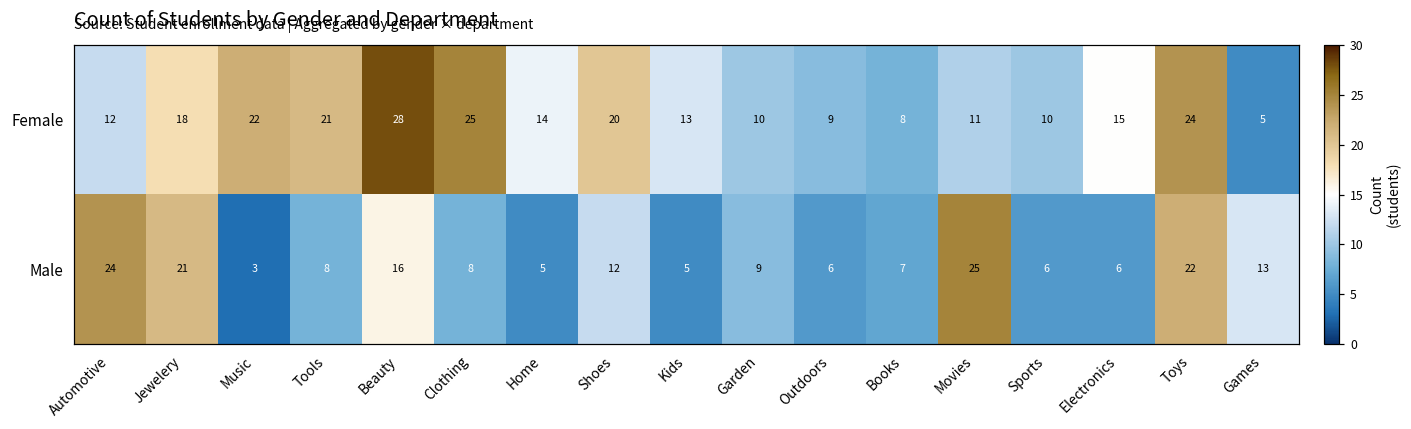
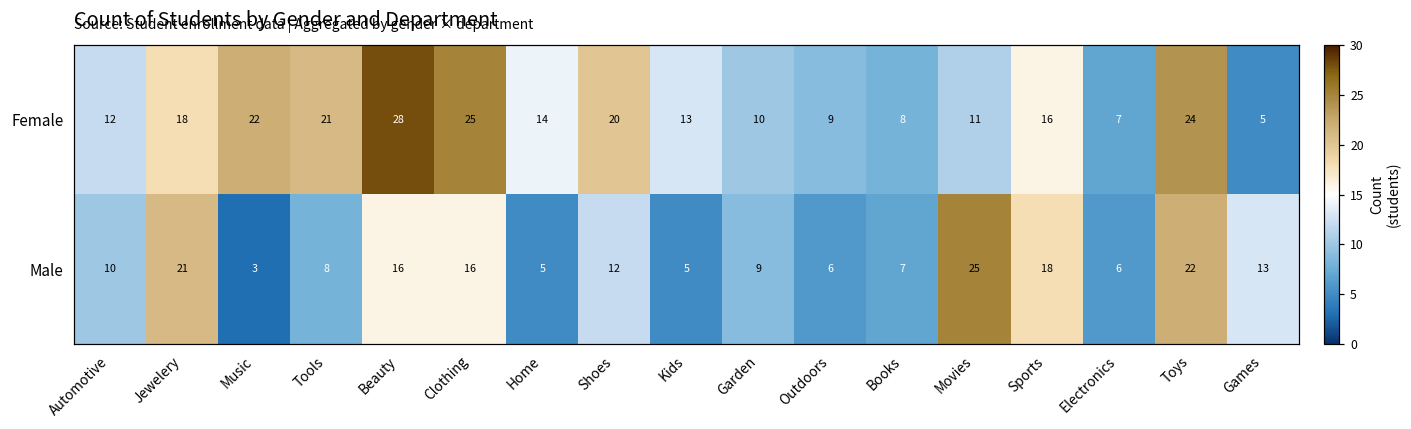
  {
    "Female": {
      "Automotive": 12,
      "Jewelery": 18,
      "Music": 22,
      "Tools": 21,
      "Beauty": 28,
      "Clothing": 25,
      "Home": 14,
      "Shoes": 20,
      "Kids": 13,
      "Garden": 10,
      "Outdoors": 9,
      "Books": 8,
      "Movies": 11,
-     "Sports": 10,
-     "Electronics": 15,
+     "Sports": 16,
+     "Electronics": 7,
      "Toys": 24,
      "Games": 5
    },
    "Male": {
-     "Automotive": 24,
+     "Automotive": 10,
      "Jewelery": 21,
      "Music": 3,
      "Tools": 8,
      "Beauty": 16,
-     "Clothing": 8,
+     "Clothing": 16,
      "Home": 5,
      "Shoes": 12,
      "Kids": 5,
      "Garden": 9,
      "Outdoors": 6,
      "Books": 7,
      "Movies": 25,
-     "Sports": 6,
+     "Sports": 18,
      "Electronics": 6,
      "Toys": 22,
      "Games": 13
    }
  }
